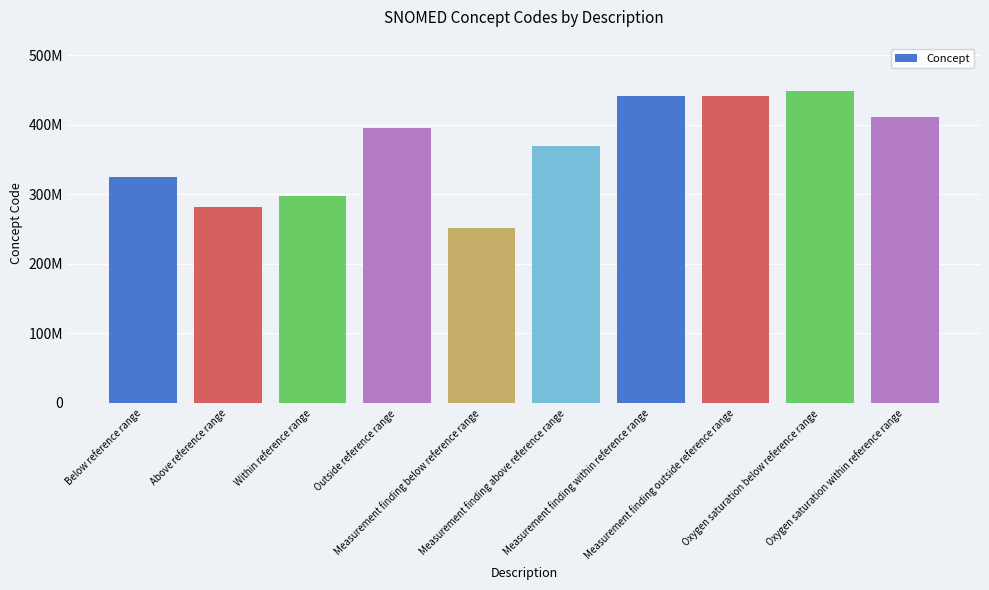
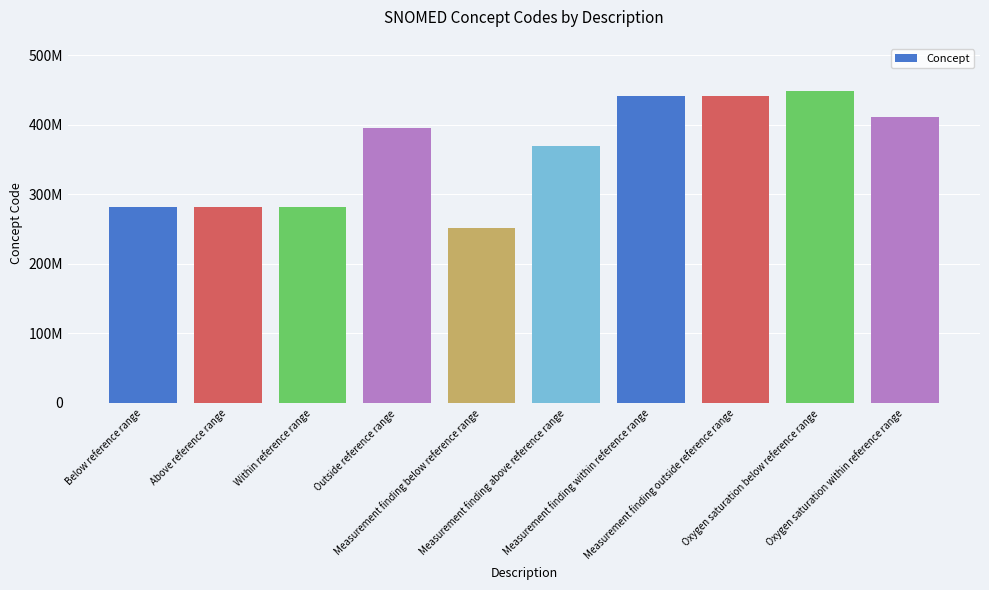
  {
-   "Below reference range": 320000000,
+   "Below reference range": 280000000,
    "Above reference range": 280000000,
-   "Within reference range": 300000000,
+   "Within reference range": 280000000,
    "Outside reference range": 390000000,
    "Measurement finding below reference range": 250000000,
    "Measurement finding above reference range": 370000000,
    "Measurement finding within reference range": 440000000,
    "Measurement finding outside reference range": 440000000,
    "Oxygen saturation below reference range": 450000000,
    "Oxygen saturation within reference range": 410000000
  }
